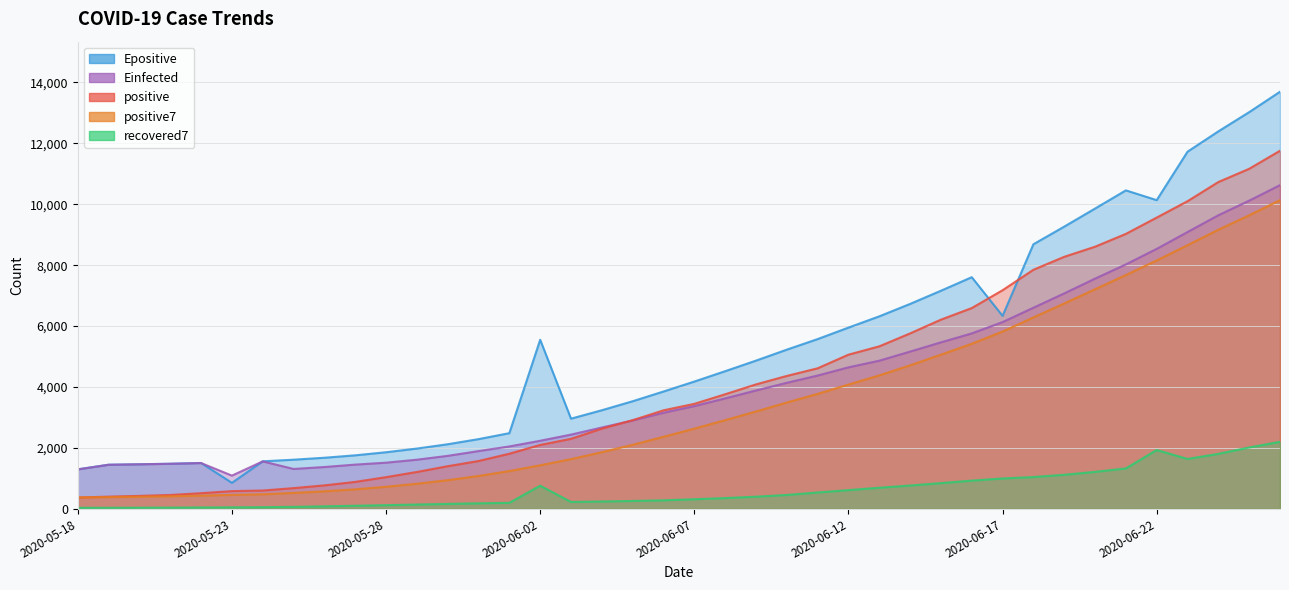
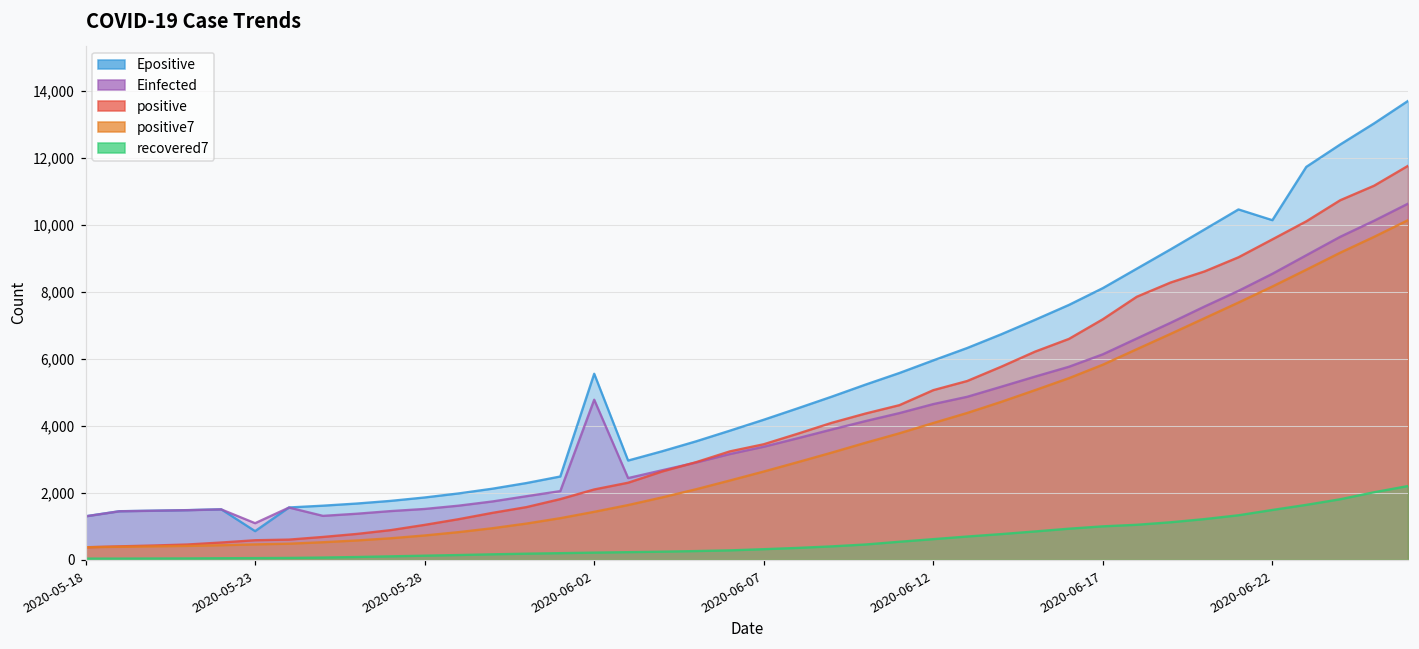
  {
    "Epositive": {
      "2020-05-23": "900",
      "2020-05-28": "1,900",
      "2020-06-02": "5,600",
      "2020-06-07": "4,200",
      "2020-06-12": "6,000",
-     "2020-06-17": "6,300",
+     "2020-06-17": "8,100",
      "2020-06-22": "10,100"
    },
    "Einfected": {
      "2020-05-23": "1,100",
      "2020-05-28": "1,500",
-     "2020-06-02": "2,200",
+     "2020-06-02": "4,800",
      "2020-06-12": "4,600",
      "2020-06-17": "6,100",
      "2020-06-22": "8,500"
    },
    "recovered7": {
      "2020-05-18": "0",
      "2020-05-23": "100",
      "2020-05-28": "100",
-     "2020-06-02": "800",
+     "2020-06-02": "200",
      "2020-06-07": "300",
      "2020-06-12": "600",
      "2020-06-17": "1,000",
-     "2020-06-22": "1,900"
+     "2020-06-22": "1,500"
    }
  }
